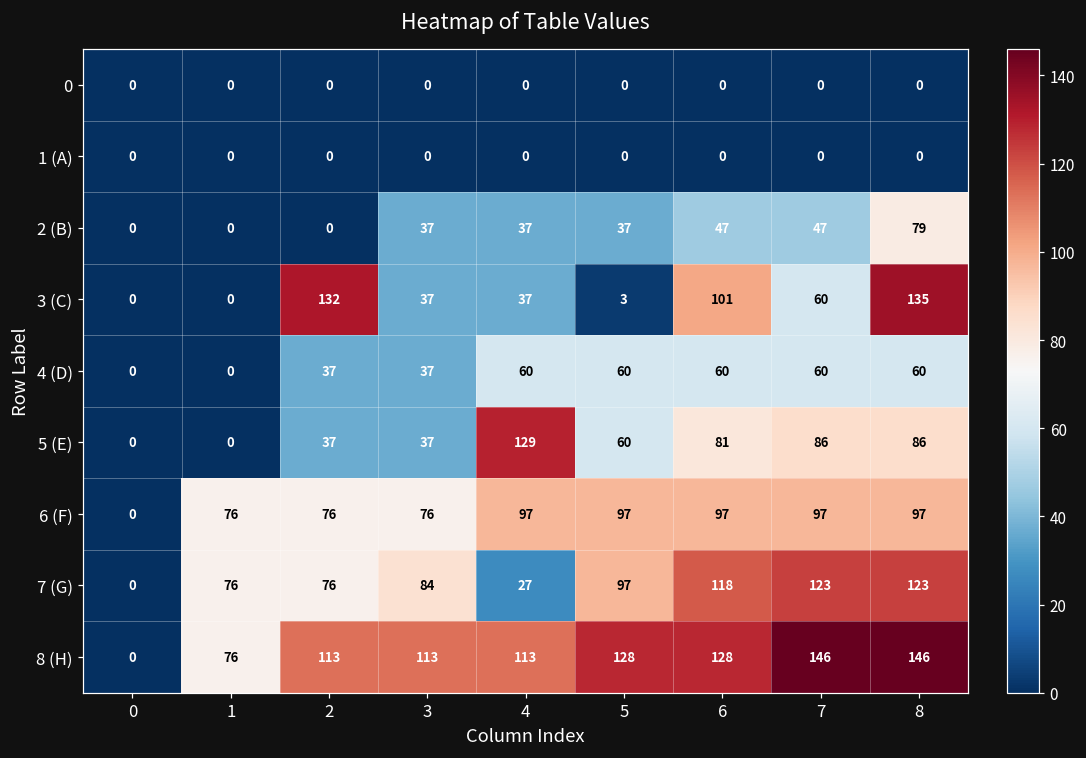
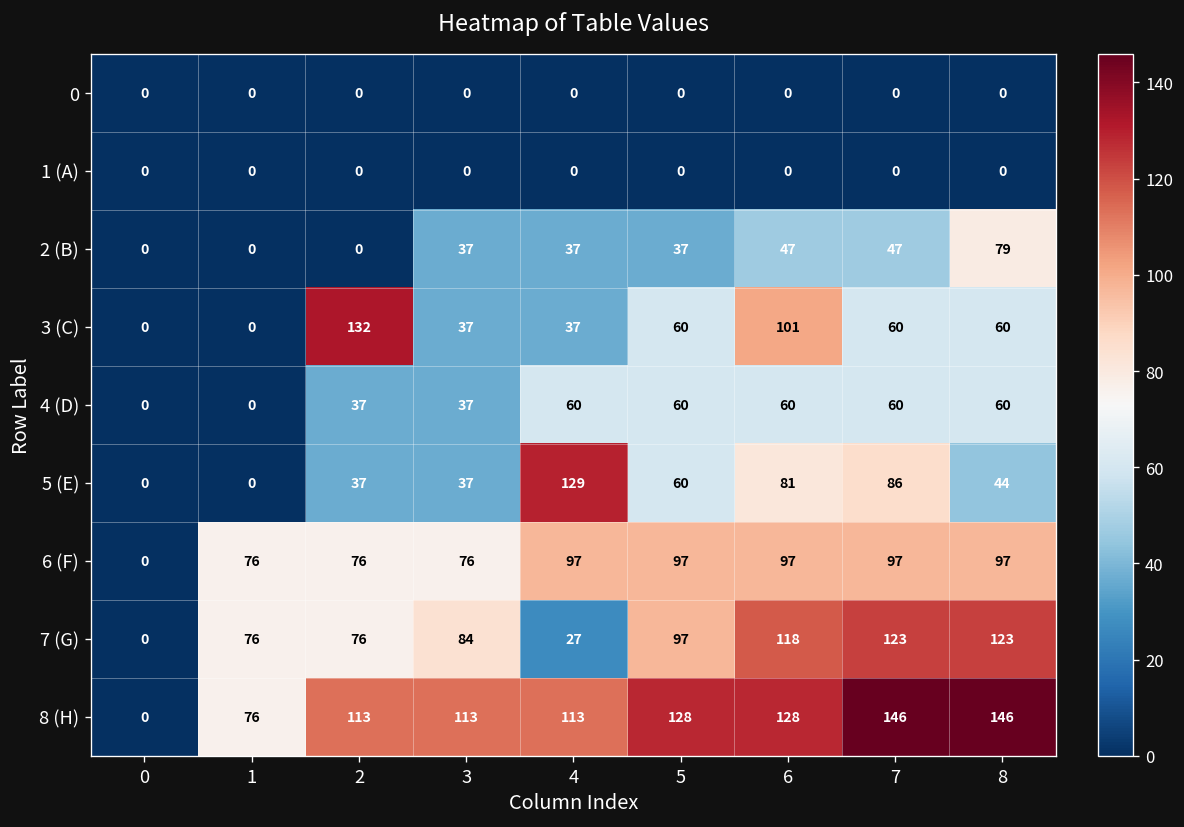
  {
    "0": {
      "0": 0,
      "1": 0,
      "2": 0,
      "3": 0,
      "4": 0,
      "5": 0,
      "6": 0,
      "7": 0,
      "8": 0
    },
    "1 (A)": {
      "0": 0,
      "1": 0,
      "2": 0,
      "3": 0,
      "4": 0,
      "5": 0,
      "6": 0,
      "7": 0,
      "8": 0
    },
    "2 (B)": {
      "0": 0,
      "1": 0,
      "2": 0,
      "3": 37,
      "4": 37,
      "5": 37,
      "6": 47,
      "7": 47,
      "8": 79
    },
    "3 (C)": {
      "0": 0,
      "1": 0,
      "2": 132,
      "3": 37,
      "4": 37,
-     "5": 3,
+     "5": 60,
      "6": 101,
      "7": 60,
-     "8": 135
+     "8": 60
    },
    "4 (D)": {
      "0": 0,
      "1": 0,
      "2": 37,
      "3": 37,
      "4": 60,
      "5": 60,
      "6": 60,
      "7": 60,
      "8": 60
    },
    "5 (E)": {
      "0": 0,
      "1": 0,
      "2": 37,
      "3": 37,
      "4": 129,
      "5": 60,
      "6": 81,
      "7": 86,
-     "8": 86
+     "8": 44
    },
    "6 (F)": {
      "0": 0,
      "1": 76,
      "2": 76,
      "3": 76,
      "4": 97,
      "5": 97,
      "6": 97,
      "7": 97,
      "8": 97
    },
    "7 (G)": {
      "0": 0,
      "1": 76,
      "2": 76,
      "3": 84,
      "4": 27,
      "5": 97,
      "6": 118,
      "7": 123,
      "8": 123
    },
    "8 (H)": {
      "0": 0,
      "1": 76,
      "2": 113,
      "3": 113,
      "4": 113,
      "5": 128,
      "6": 128,
      "7": 146,
      "8": 146
    }
  }
